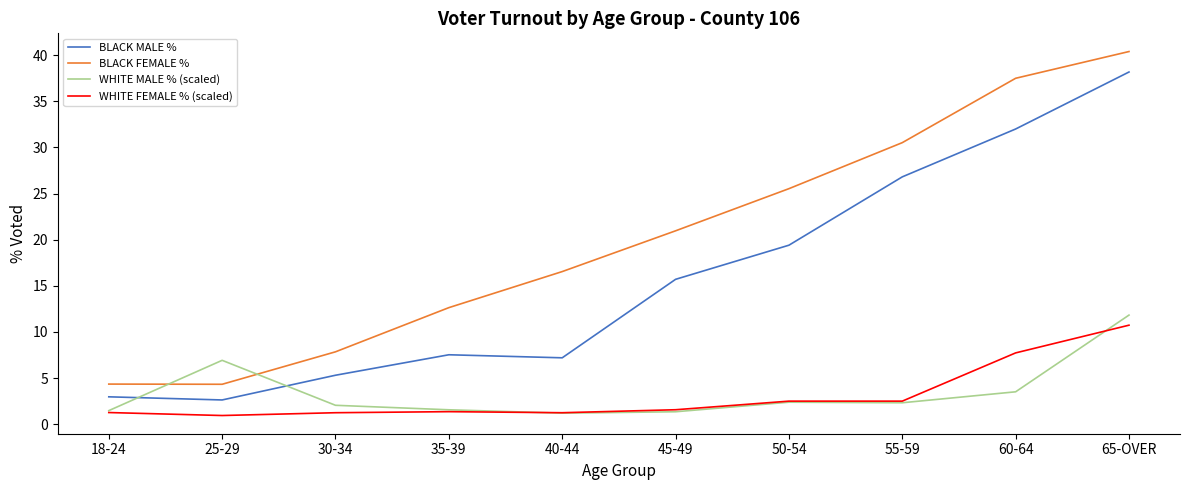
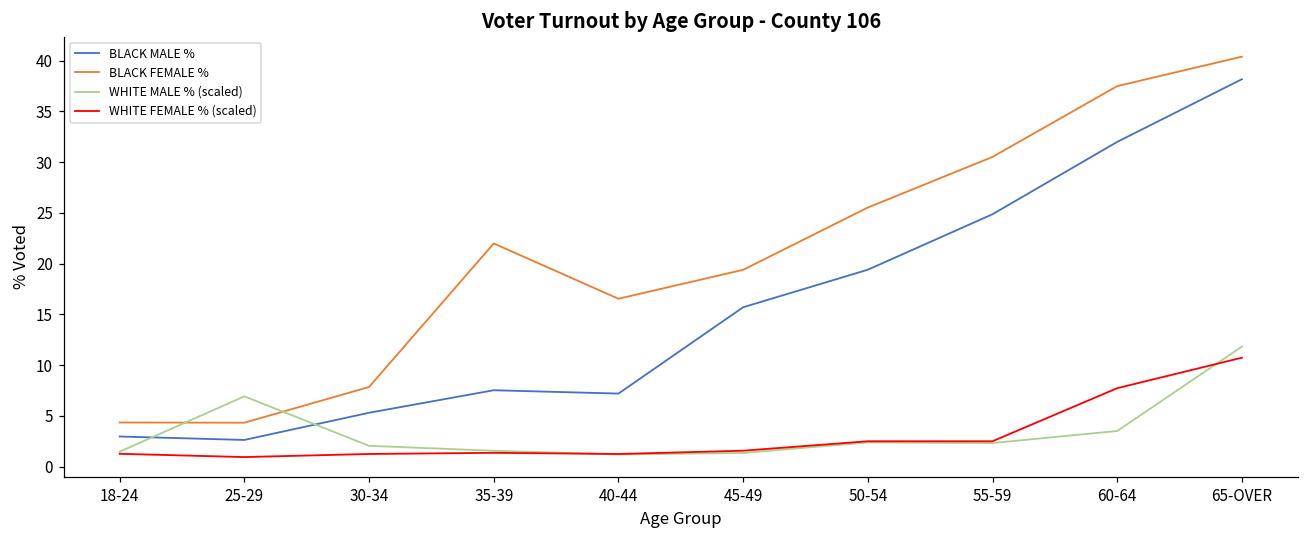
  {
    "BLACK MALE %": {
      "18-24": 3,
      "25-29": 3,
      "30-34": 5,
      "35-39": 8,
      "40-44": 7,
      "45-49": 16,
      "50-54": 19,
-     "55-59": 27,
+     "55-59": 25,
      "60-64": 32,
      "65-OVER": 38
    },
    "BLACK FEMALE %": {
      "18-24": 4,
      "25-29": 4,
      "30-34": 8,
-     "35-39": 13,
+     "35-39": 22,
      "40-44": 17,
-     "45-49": 21,
+     "45-49": 19,
      "50-54": 26,
      "55-59": 31,
      "60-64": 38,
      "65-OVER": 40
    },
    "WHITE MALE % (scaled)": {
      "25-29": 7,
      "30-34": 2,
      "60-64": 4,
      "65-OVER": 12
    },
    "WHITE FEMALE % (scaled)": {
      "25-29": 1,
      "30-34": 1,
      "60-64": 8,
      "65-OVER": 11
    }
  }
